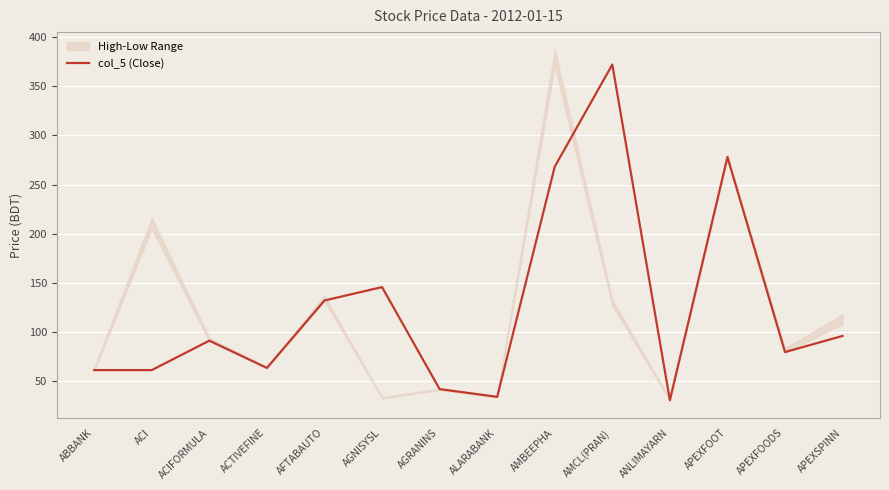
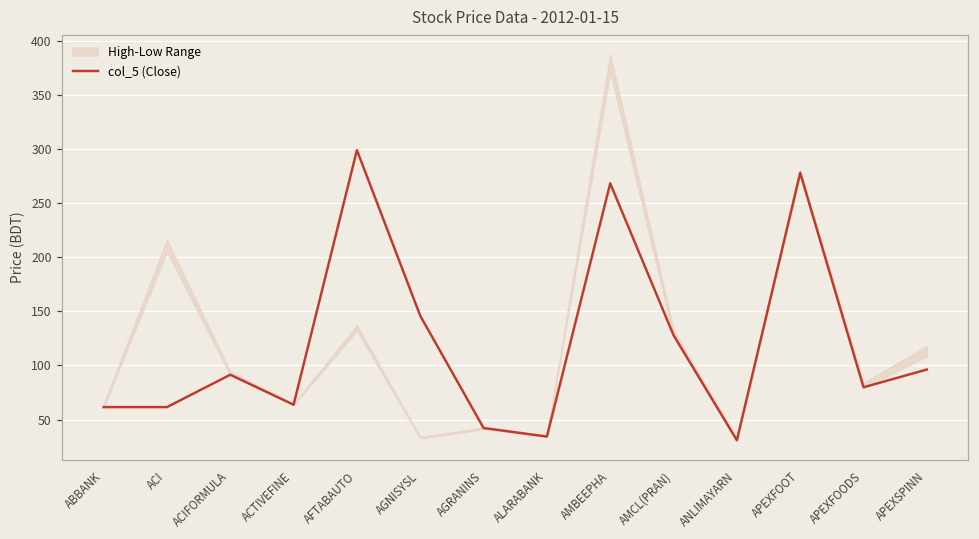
  {
    "col_5 (Close)": {
      "ACI": 60,
      "ACIFORMULA": 90,
-     "AFTABAUTO": 130,
+     "AFTABAUTO": 300,
      "AGNISYSL": 150,
      "AMBEEPHA": 270,
-     "AMCL(PRAN)": 370,
+     "AMCL(PRAN)": 130,
      "APEXFOODS": 80,
      "APEXSPINN": 100
    }
  }
